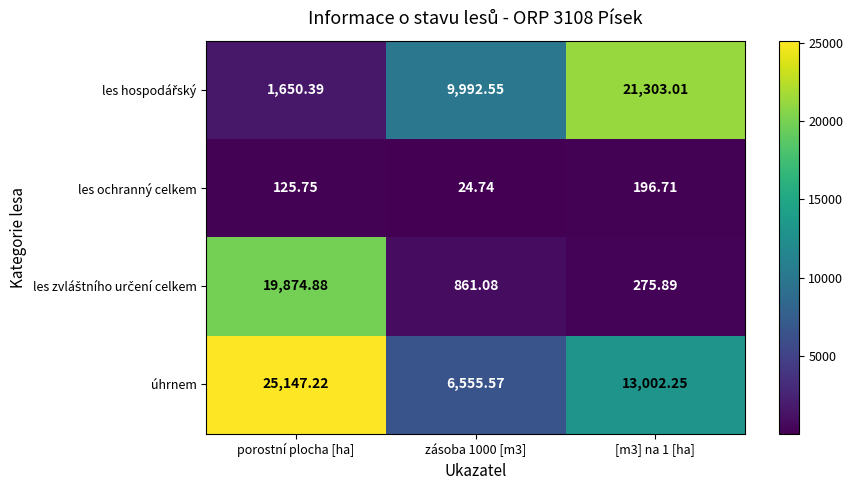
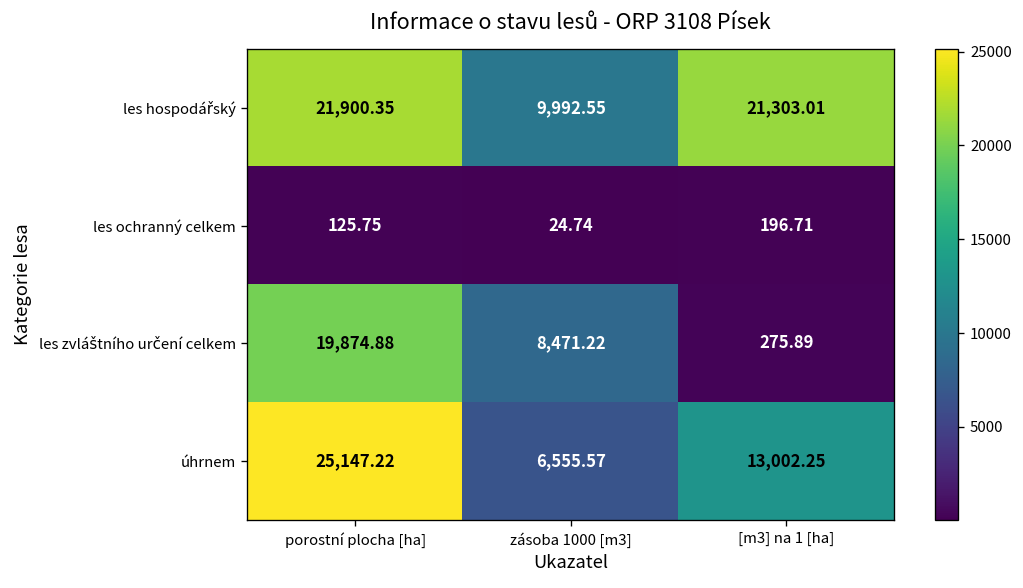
  {
    "les hospodářský": {
-     "porostní plocha [ha]": "1,650.39",
+     "porostní plocha [ha]": "21,900.35",
      "zásoba 1000 [m3]": "9,992.55",
      "[m3] na 1 [ha]": "21,303.01"
    },
    "les ochranný celkem": {
      "porostní plocha [ha]": "125.75",
      "zásoba 1000 [m3]": "24.74",
      "[m3] na 1 [ha]": "196.71"
    },
    "les zvláštního určení celkem": {
      "porostní plocha [ha]": "19,874.88",
-     "zásoba 1000 [m3]": "861.08",
+     "zásoba 1000 [m3]": "8,471.22",
      "[m3] na 1 [ha]": "275.89"
    },
    "úhrnem": {
      "porostní plocha [ha]": "25,147.22",
      "zásoba 1000 [m3]": "6,555.57",
      "[m3] na 1 [ha]": "13,002.25"
    }
  }
